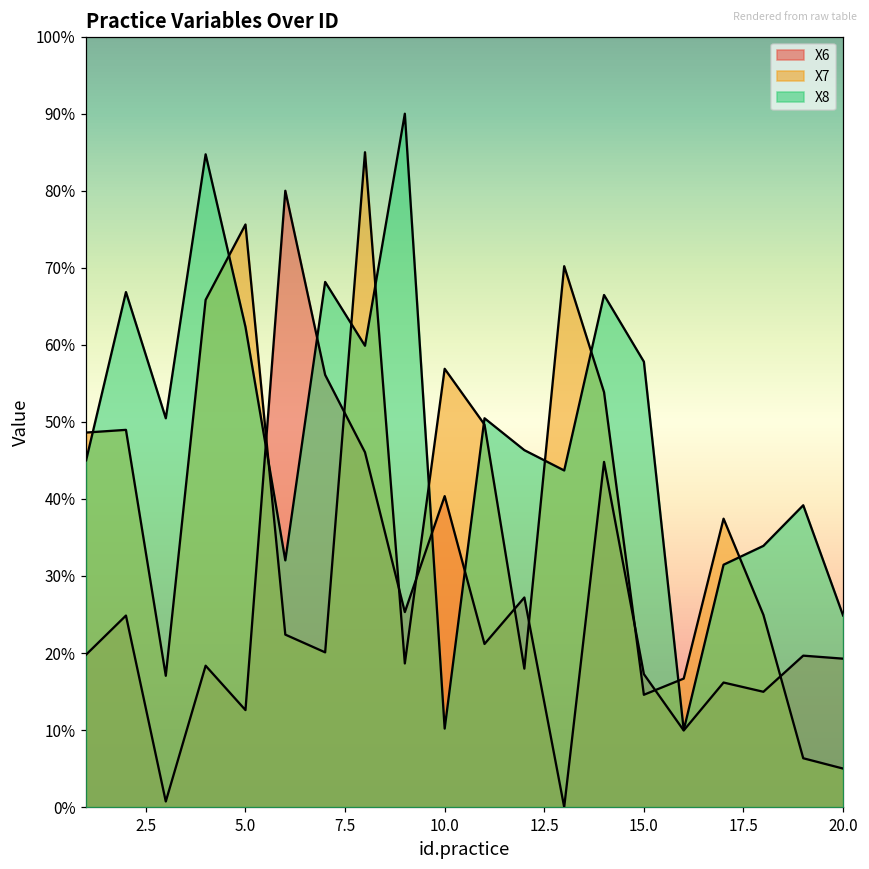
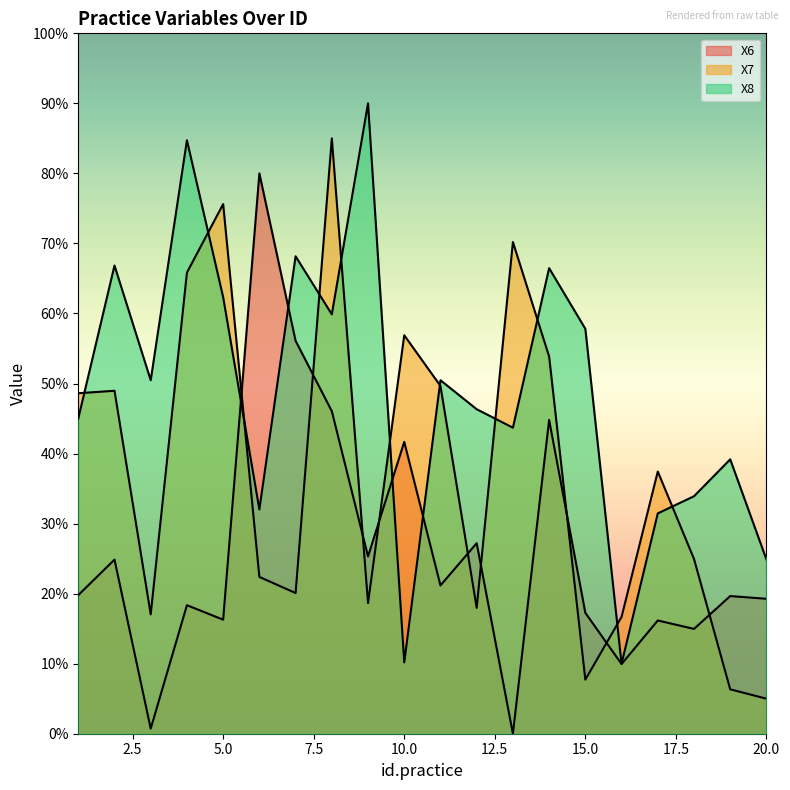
  {
    "X6": {
-     "5.0": "13%",
-     "10.0": "40%",
+     "5.0": "16%",
+     "10.0": "42%",
      "15.0": "17%",
      "20.0": "19%"
    },
    "X7": {
      "5.0": "76%",
      "10.0": "57%",
-     "15.0": "15%",
+     "15.0": "8%",
      "20.0": "5%"
    },
    "X8": {
      "5.0": "62%",
      "10.0": "10%",
      "15.0": "58%",
      "20.0": "25%"
    }
  }
